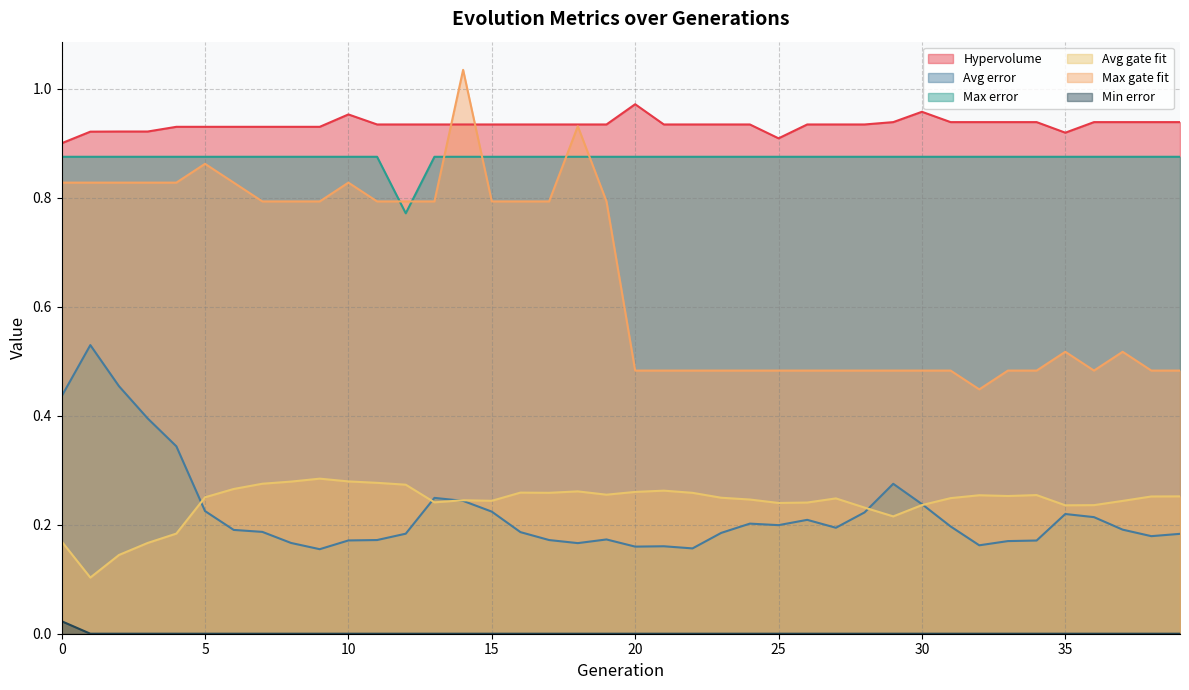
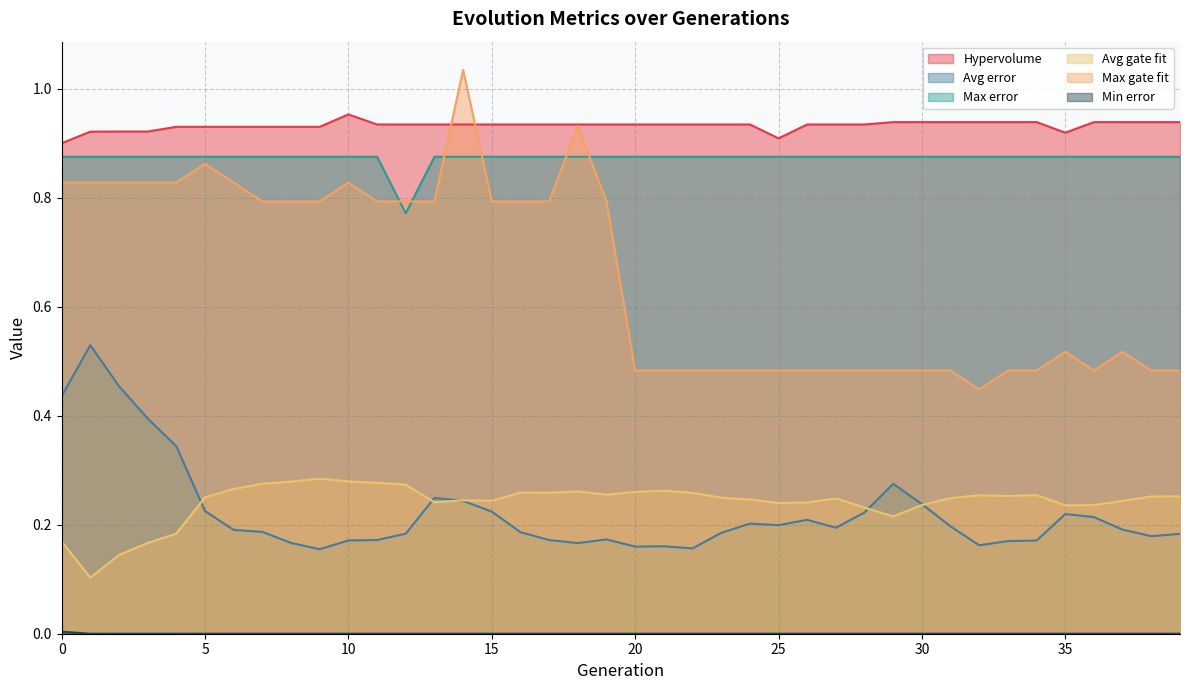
  {
    "Hypervolume": {
      "0": 0.90,
      "5": 0.93,
      "10": 0.95,
      "15": 0.93,
-     "20": 0.97,
+     "20": 0.93,
      "25": 0.91,
-     "30": 0.96,
+     "30": 0.94,
      "35": 0.92
    },
    "Min error": {
-     "0": 0.02,
+     "0": 0.00,
      "5": 0.00,
      "10": 0.00,
      "15": 0.00,
      "20": 0.00,
      "25": 0.00,
      "30": 0.00,
      "35": 0.00
    }
  }
